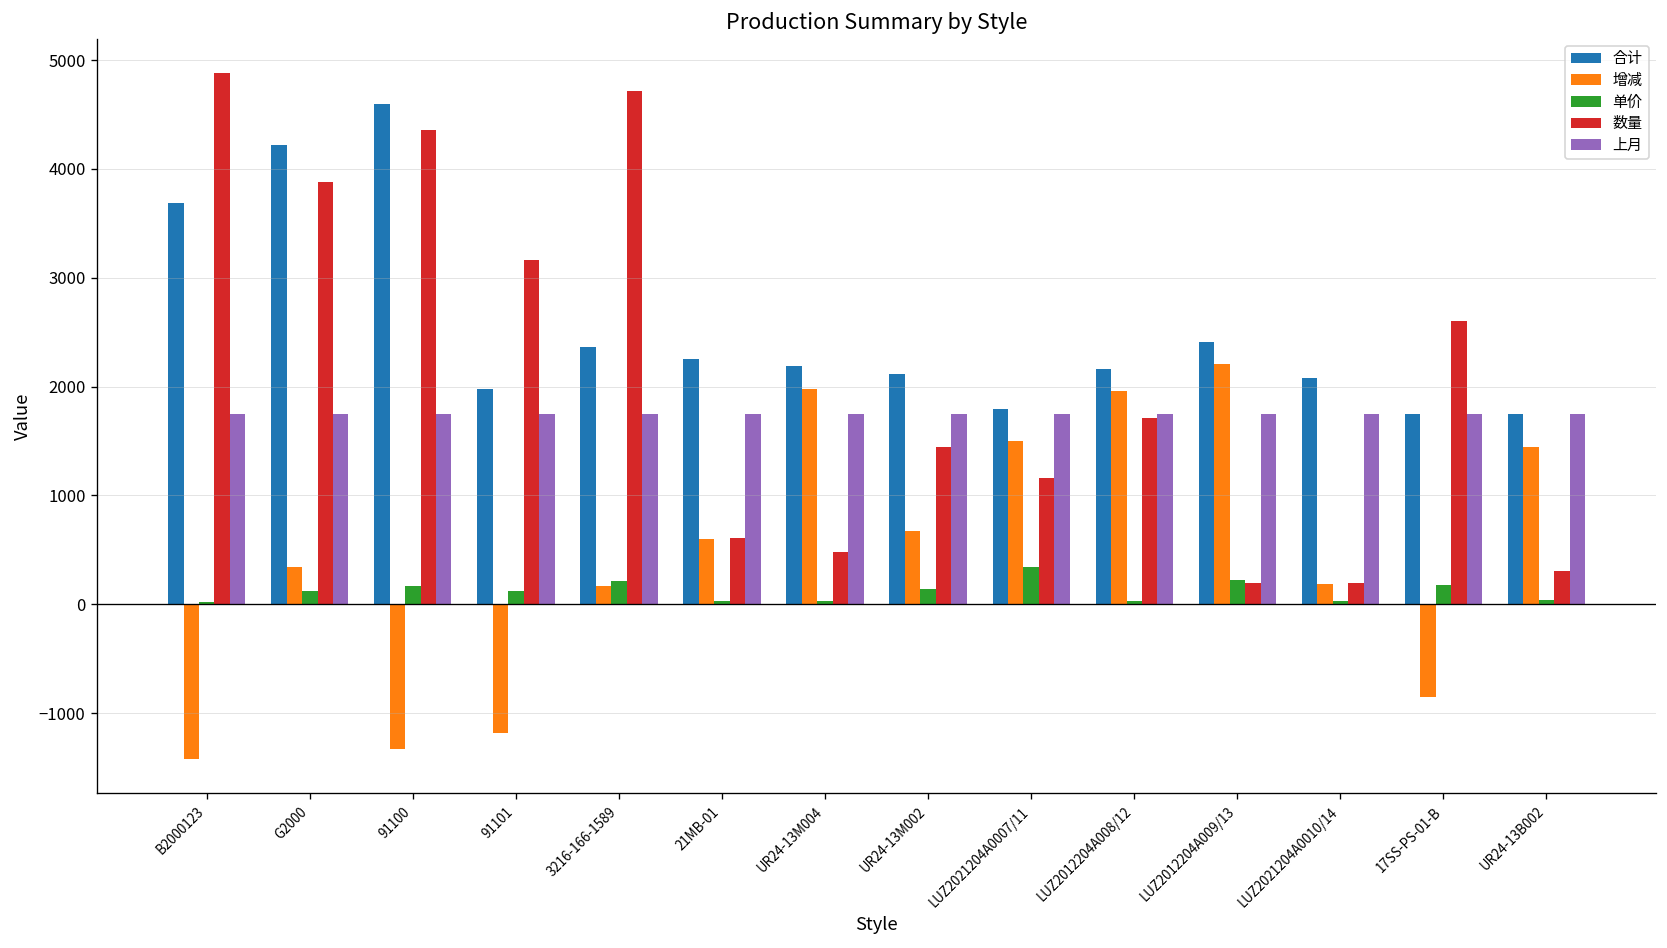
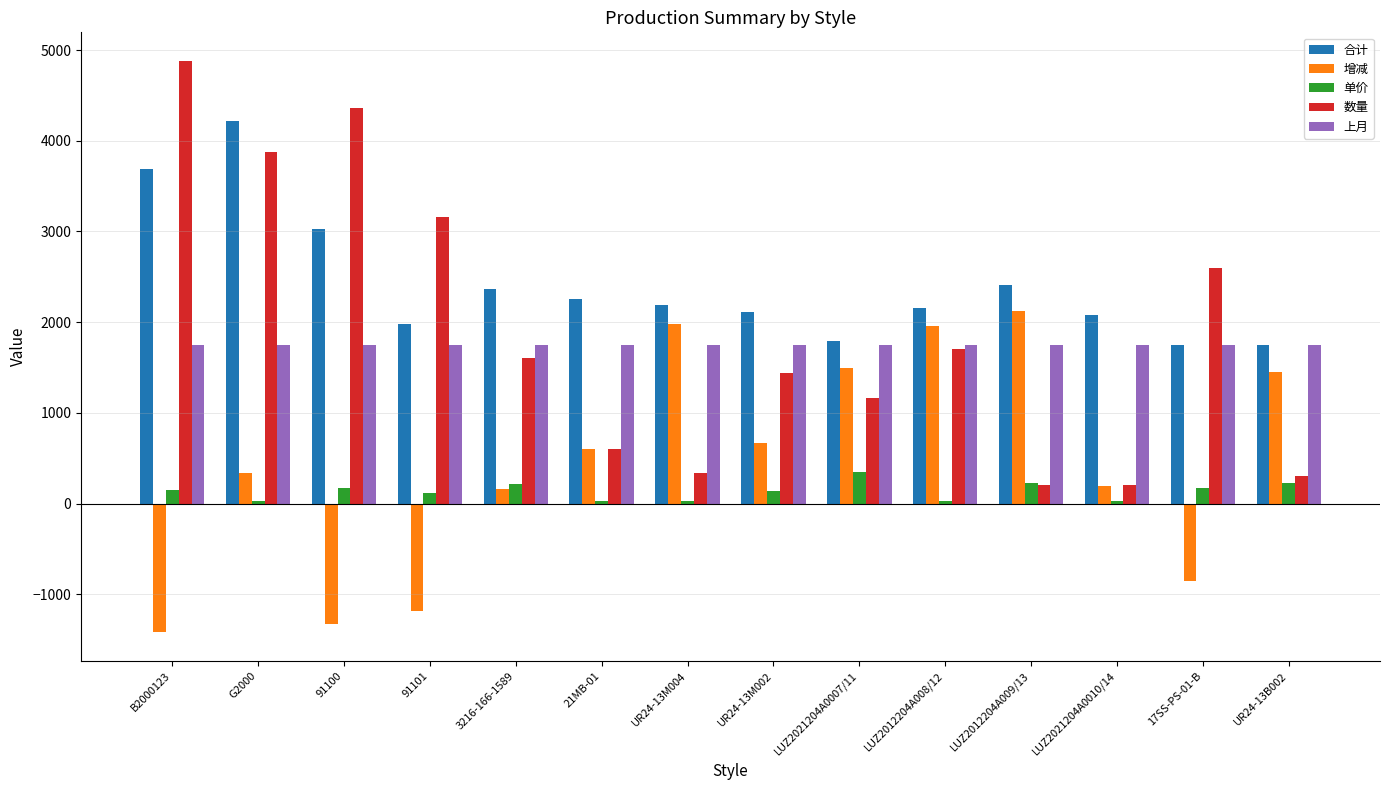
  {
    "合计": {
      "B2000123": 3700,
      "G2000": 4200,
-     "91100": 4600,
+     "91100": 3000,
      "91101": 2000,
      "3216-166-1589": 2400,
      "21MB-01": 2300,
      "UR24-13M004": 2200,
      "UR24-13M002": 2100,
      "LUZ2021204A0007/11": 1800,
      "LUZ2012204A008/12": 2200,
      "LUZ2012204A009/13": 2400,
      "LUZ2021204A0010/14": 2100,
      "17SS-PS-01-B": 1800,
      "UR24-13B002": 1800
    },
    "增减": {
      "B2000123": -1400,
      "G2000": 300,
      "91100": -1300,
      "91101": -1200,
      "3216-166-1589": 200,
      "21MB-01": 600,
      "UR24-13M004": 2000,
      "UR24-13M002": 700,
      "LUZ2021204A0007/11": 1500,
      "LUZ2012204A008/12": 2000,
-     "LUZ2012204A009/13": 2200,
+     "LUZ2012204A009/13": 2100,
      "LUZ2021204A0010/14": 200,
      "17SS-PS-01-B": -900,
      "UR24-13B002": 1400
    },
    "单价": {
-     "B2000123": 0,
-     "G2000": 100,
+     "B2000123": 100,
+     "G2000": 0,
      "91100": 200,
      "91101": 100,
      "3216-166-1589": 200,
      "21MB-01": 0,
      "UR24-13M004": 0,
      "UR24-13M002": 100,
      "LUZ2021204A0007/11": 300,
      "LUZ2012204A008/12": 0,
      "LUZ2012204A009/13": 200,
      "LUZ2021204A0010/14": 0,
      "17SS-PS-01-B": 200,
-     "UR24-13B002": 0
+     "UR24-13B002": 200
    },
    "数量": {
      "B2000123": 4900,
      "G2000": 3900,
      "91100": 4400,
      "91101": 3200,
-     "3216-166-1589": 4700,
+     "3216-166-1589": 1600,
      "21MB-01": 600,
-     "UR24-13M004": 500,
+     "UR24-13M004": 300,
      "UR24-13M002": 1400,
      "LUZ2021204A0007/11": 1200,
      "LUZ2012204A008/12": 1700,
      "LUZ2012204A009/13": 200,
      "LUZ2021204A0010/14": 200,
      "17SS-PS-01-B": 2600,
      "UR24-13B002": 300
    },
    "上月": {
      "B2000123": 1800,
      "G2000": 1800,
      "91100": 1800,
      "91101": 1800,
      "3216-166-1589": 1800,
      "21MB-01": 1800,
      "UR24-13M004": 1800,
      "UR24-13M002": 1800,
      "LUZ2021204A0007/11": 1800,
      "LUZ2012204A008/12": 1800,
      "LUZ2012204A009/13": 1800,
      "LUZ2021204A0010/14": 1800,
      "17SS-PS-01-B": 1800,
      "UR24-13B002": 1800
    }
  }
